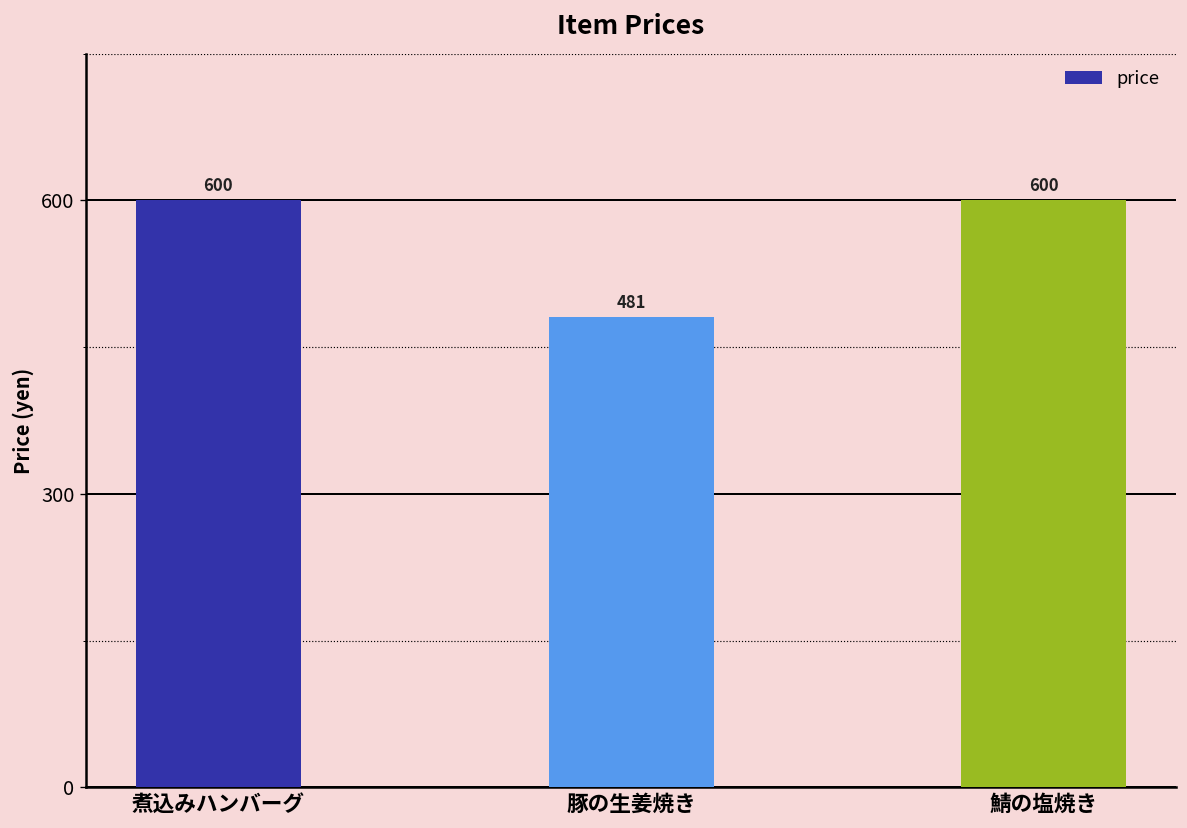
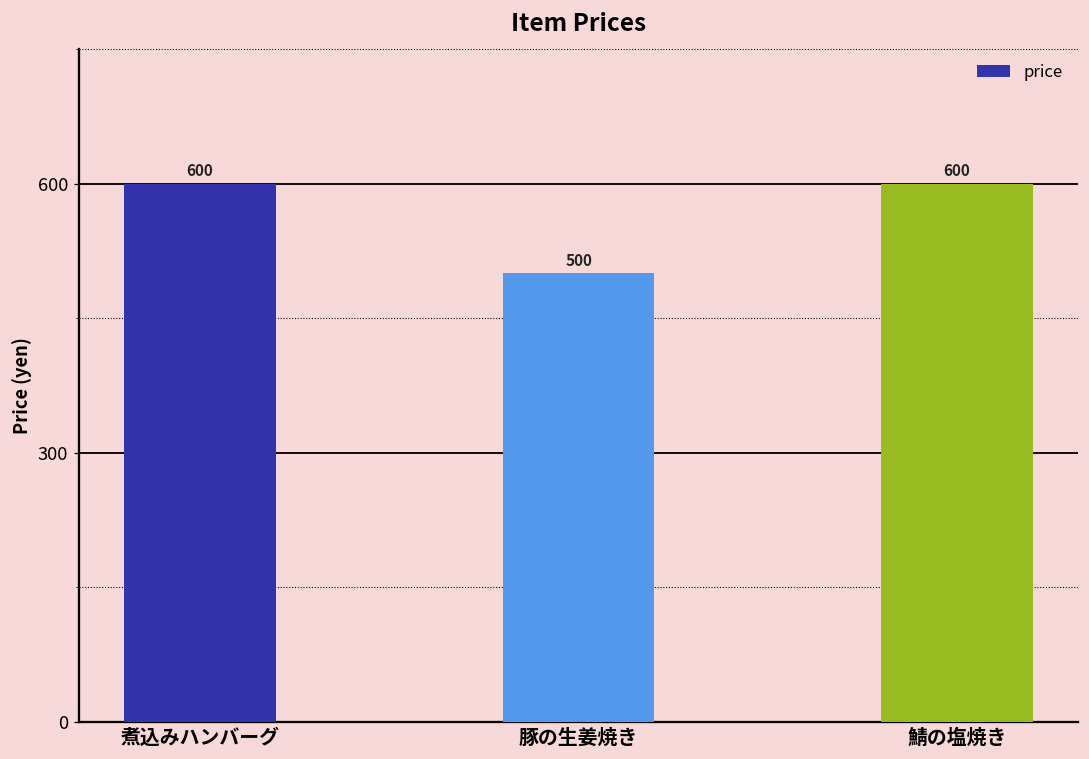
  {
    "煮込みハンバーグ": 600,
-   "豚の生姜焼き": 481,
+   "豚の生姜焼き": 500,
    "鯖の塩焼き": 600
  }
